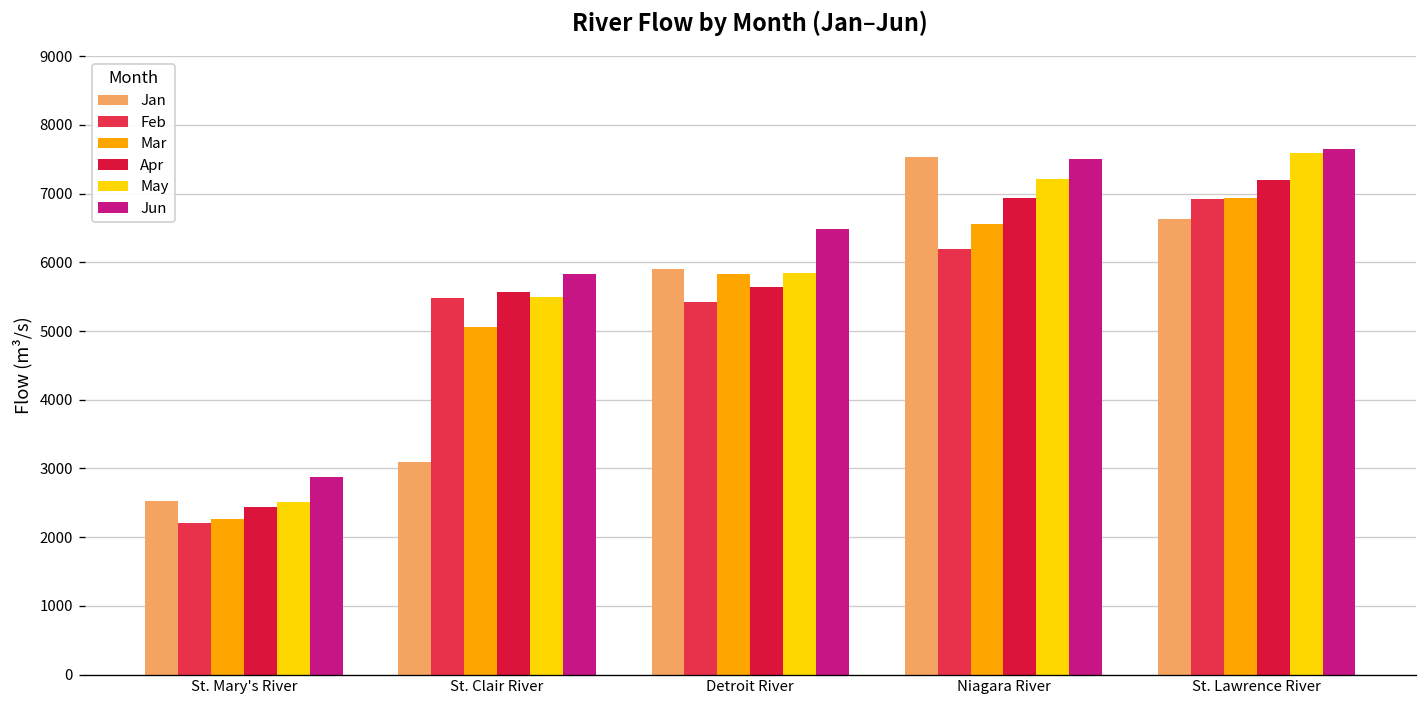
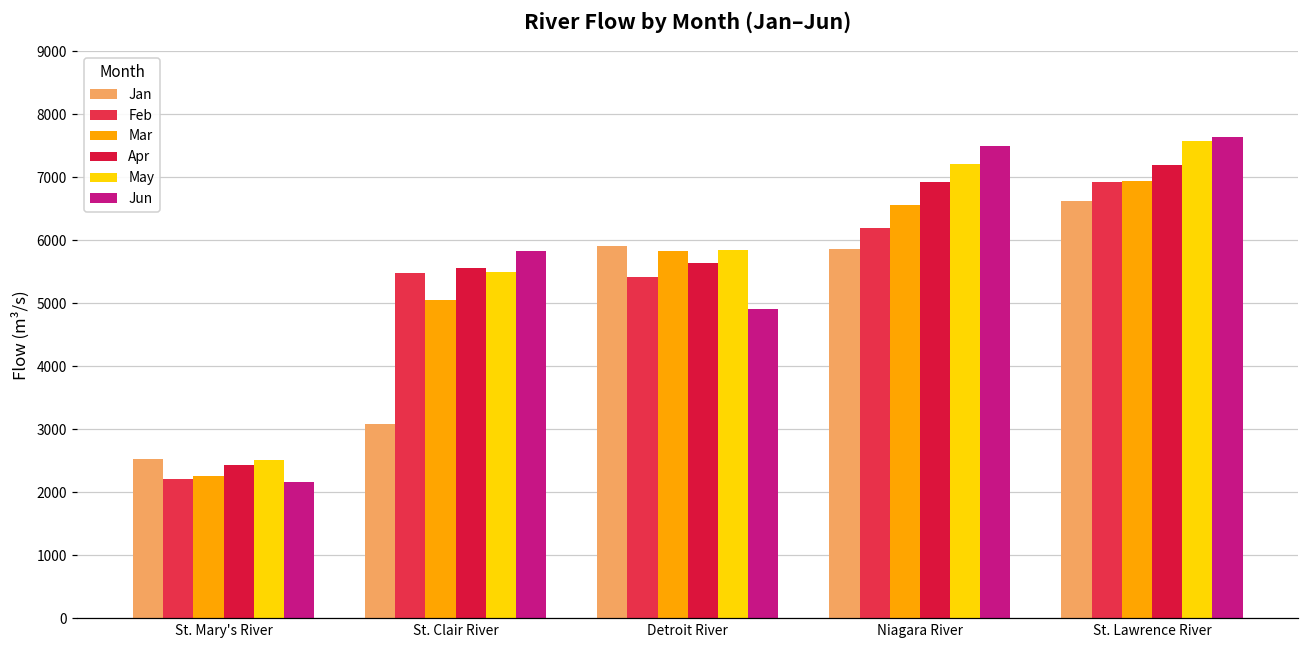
  {
    "Jan": {
      "St. Mary's River": 2500,
      "St. Clair River": 3100,
      "Detroit River": 5900,
-     "Niagara River": 7500,
+     "Niagara River": 5900,
      "St. Lawrence River": 6600
    },
    "Jun": {
-     "St. Mary's River": 2900,
+     "St. Mary's River": 2200,
      "St. Clair River": 5800,
-     "Detroit River": 6500,
+     "Detroit River": 4900,
      "Niagara River": 7500,
      "St. Lawrence River": 7600
    }
  }
